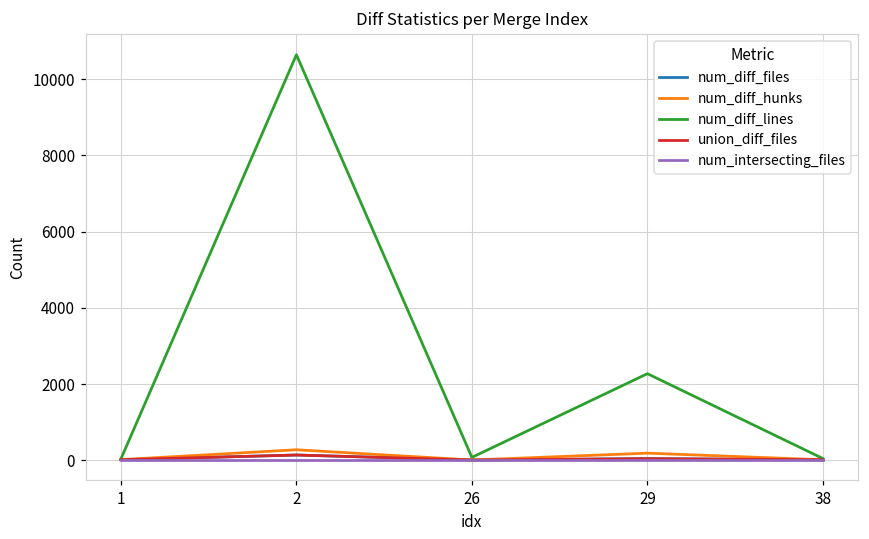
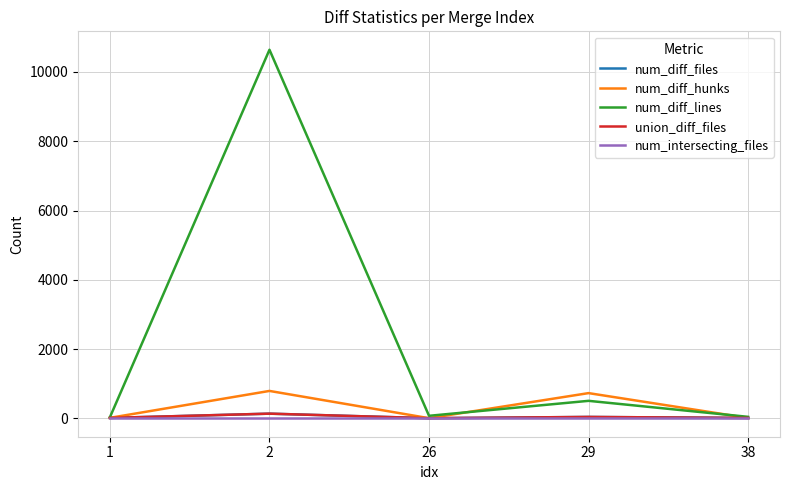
  {
    "union_diff_files": {
      "2": 100
    },
    "num_diff_hunks": {
-     "2": 300,
-     "29": 200
+     "2": 800,
+     "29": 700
    },
    "num_diff_lines": {
      "2": 10600,
-     "29": 2300
+     "29": 500
    },
    "num_intersecting_files": {
      "2": 0
    }
  }
